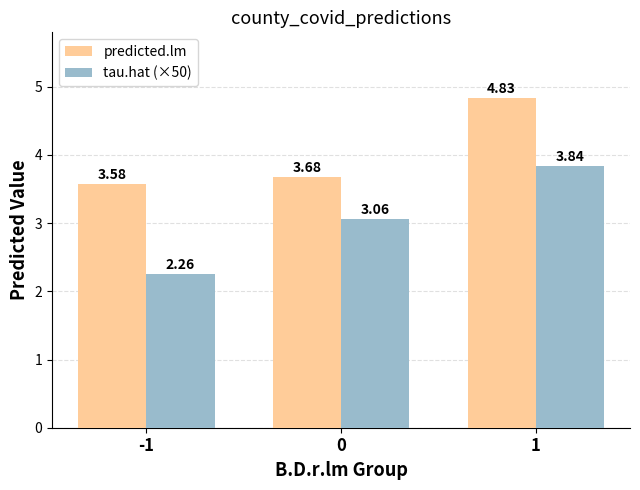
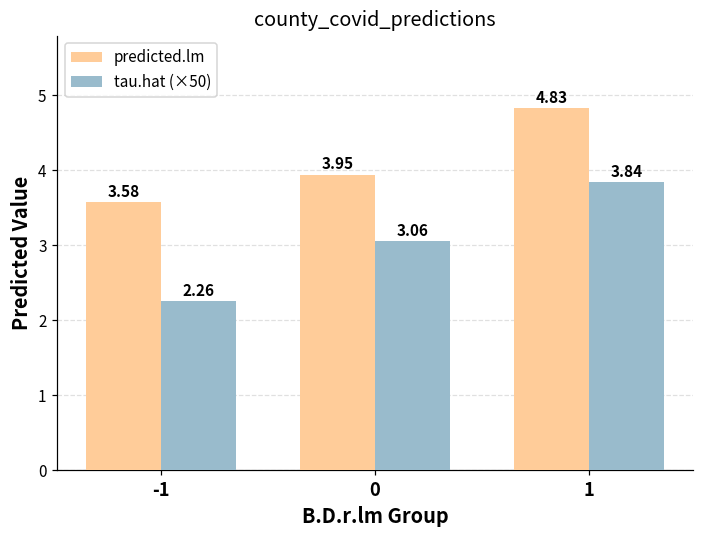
  {
    "predicted.lm": {
      "-1": 3.58,
-     "0": 3.68,
+     "0": 3.95,
      "1": 4.83
    },
    "tau.hat (×50)": {
      "-1": 2.26,
      "0": 3.06,
      "1": 3.84
    }
  }
